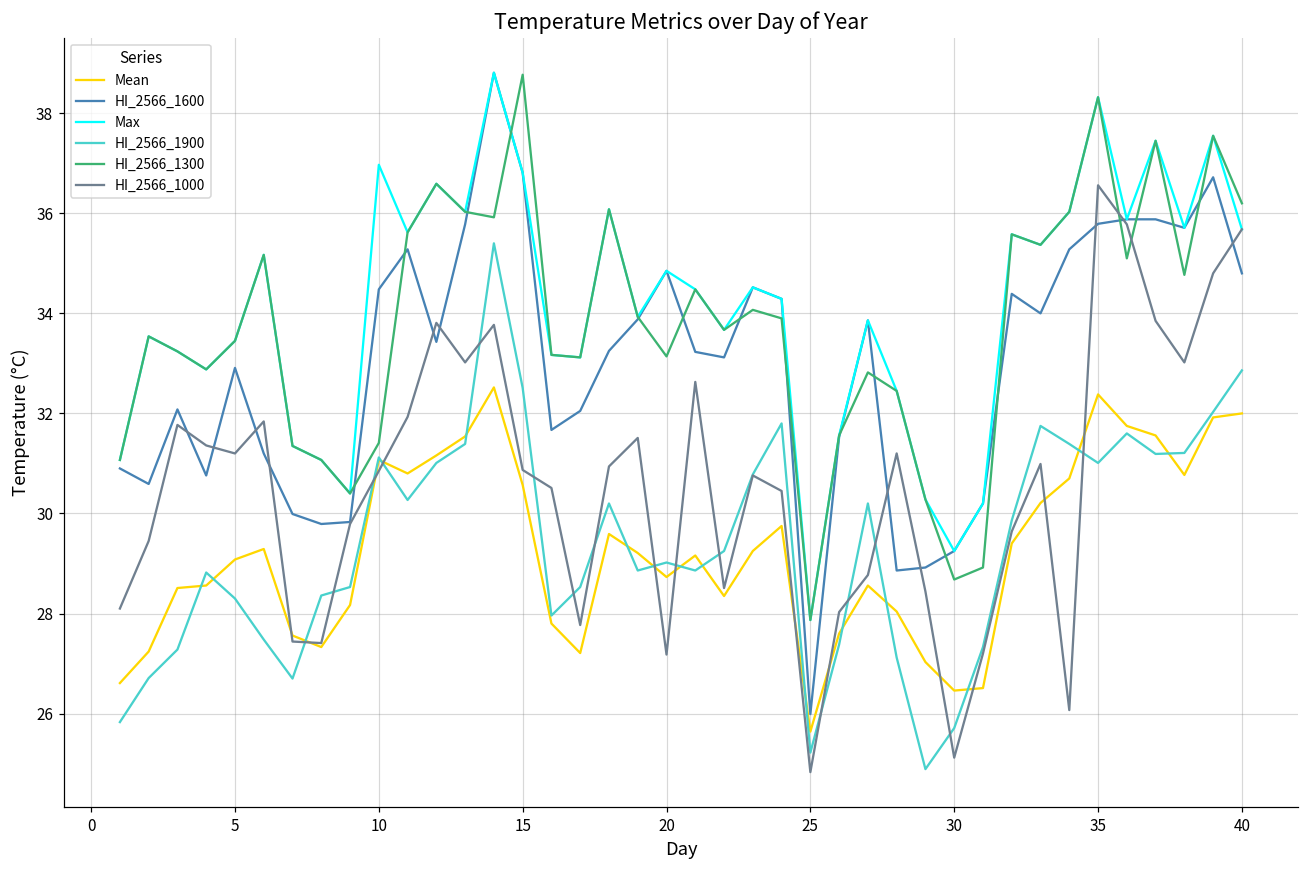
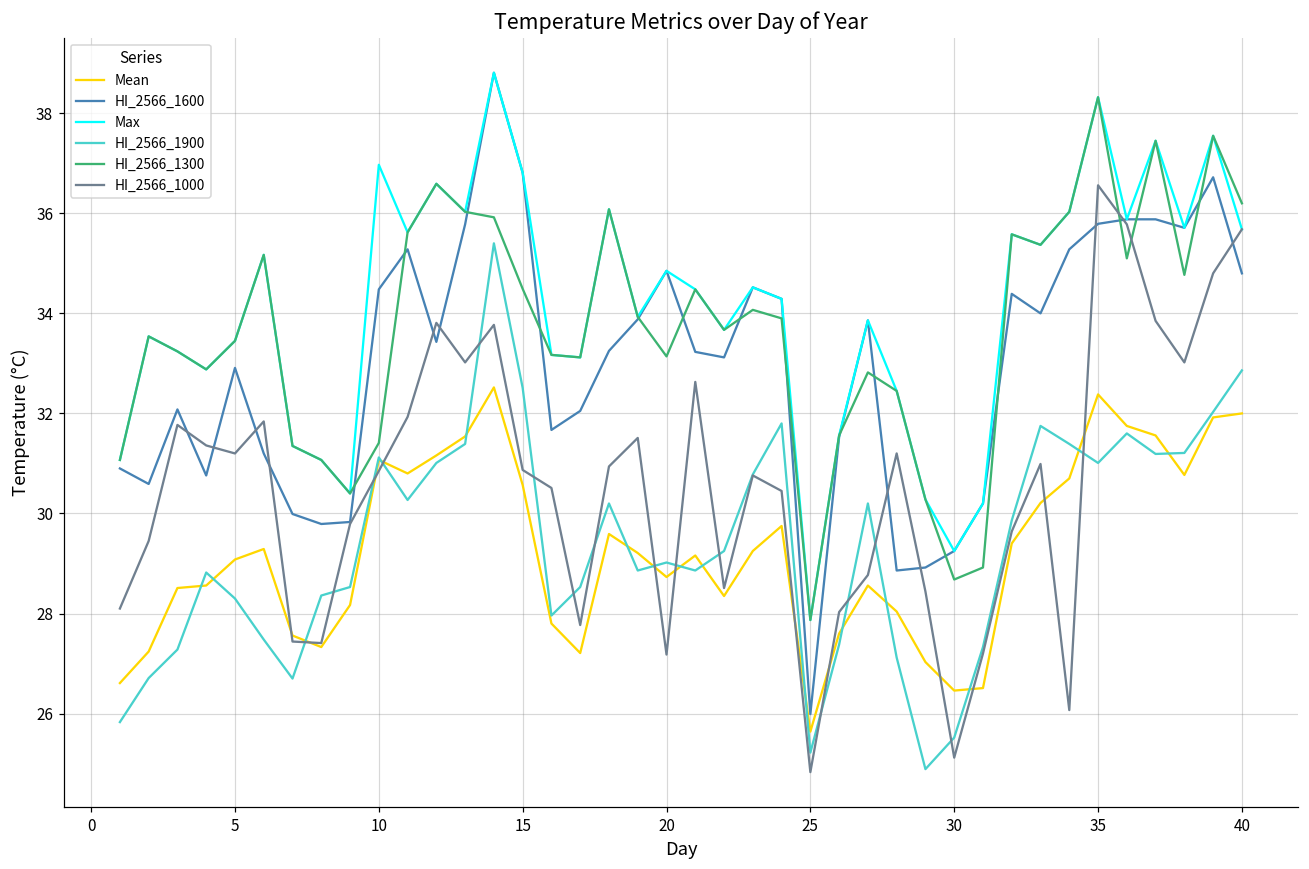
  {
    "Mean": {
      "5": 29.1,
      "15": 30.6,
      "20": 28.7,
      "25": 25.6,
      "30": 26.5,
      "35": 32.4,
      "40": 32.0
    },
    "Max": {
      "10": 37.0
    },
    "HI_2566_1900": {
      "5": 28.3,
      "15": 32.5,
      "20": 29.0,
      "25": 25.2,
-     "30": 25.7,
+     "30": 25.5,
      "35": 31.0,
      "40": 32.9
    },
    "HI_2566_1300": {
      "10": 31.4,
-     "15": 38.8,
+     "15": 34.5,
      "20": 33.1,
      "30": 28.7,
      "40": 36.2
    }
  }
